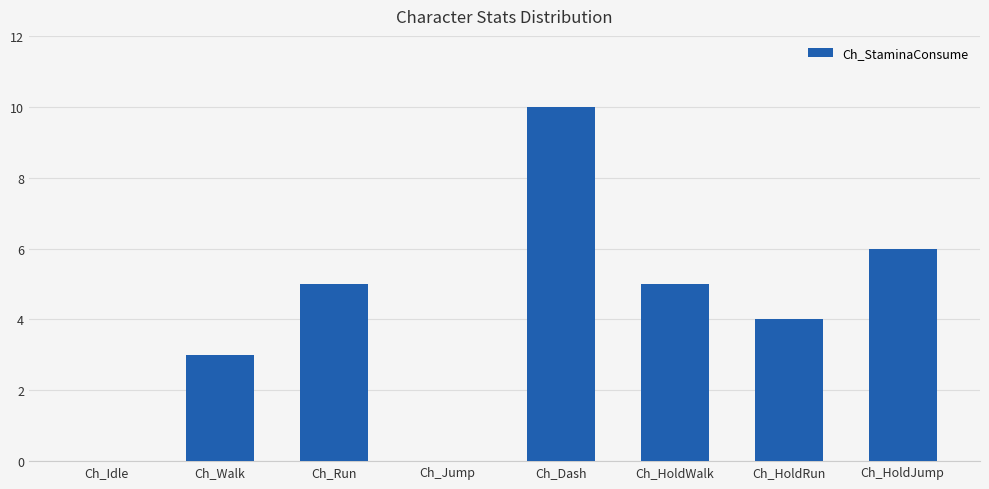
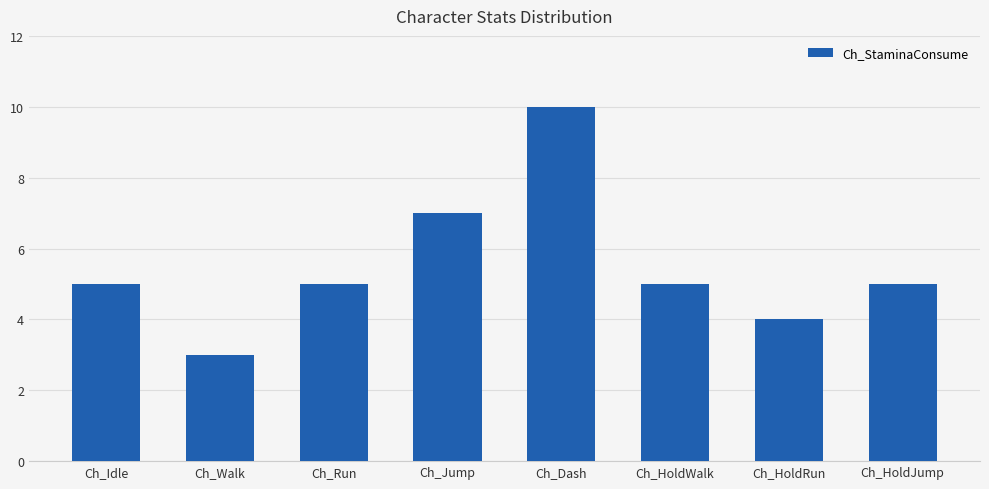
  {
-   "Ch_Idle": 0,
+   "Ch_Idle": 5,
    "Ch_Walk": 3,
    "Ch_Run": 5,
-   "Ch_Jump": 0,
+   "Ch_Jump": 7,
    "Ch_Dash": 10,
    "Ch_HoldWalk": 5,
    "Ch_HoldRun": 4,
-   "Ch_HoldJump": 6
+   "Ch_HoldJump": 5
  }
